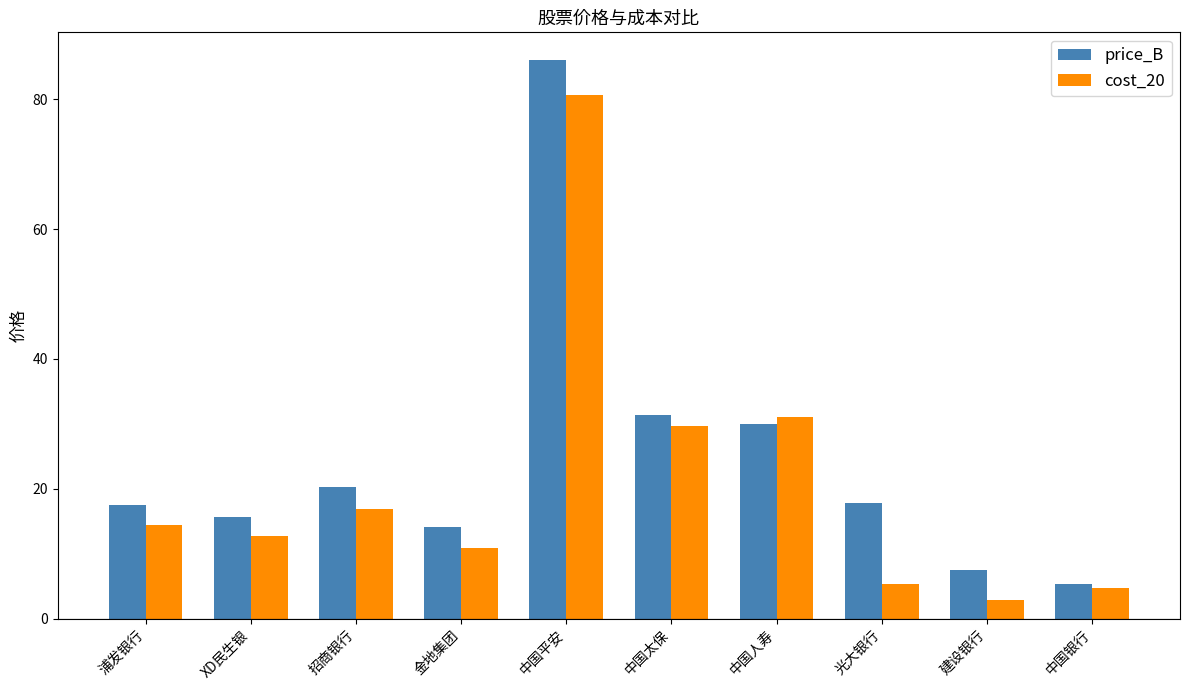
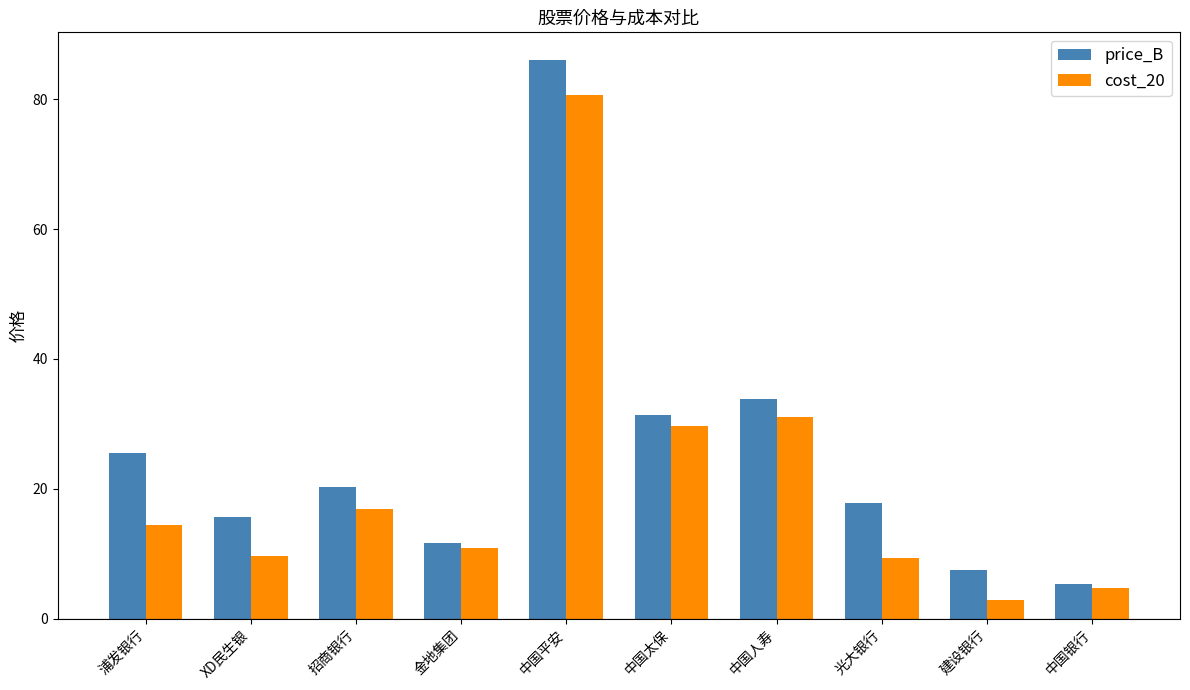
  {
    "price_B": {
-     "浦发银行": 18,
+     "浦发银行": 26,
      "XD民生银": 16,
      "招商银行": 20,
-     "金地集团": 14,
+     "金地集团": 12,
      "中国平安": 86,
      "中国太保": 31,
-     "中国人寿": 30,
+     "中国人寿": 34,
      "光大银行": 18,
      "建设银行": 7,
      "中国银行": 5
    },
    "cost_20": {
      "浦发银行": 14,
-     "XD民生银": 13,
+     "XD民生银": 10,
      "招商银行": 17,
      "金地集团": 11,
      "中国平安": 81,
      "中国太保": 30,
      "中国人寿": 31,
-     "光大银行": 5,
+     "光大银行": 9,
      "建设银行": 3,
      "中国银行": 5
    }
  }
